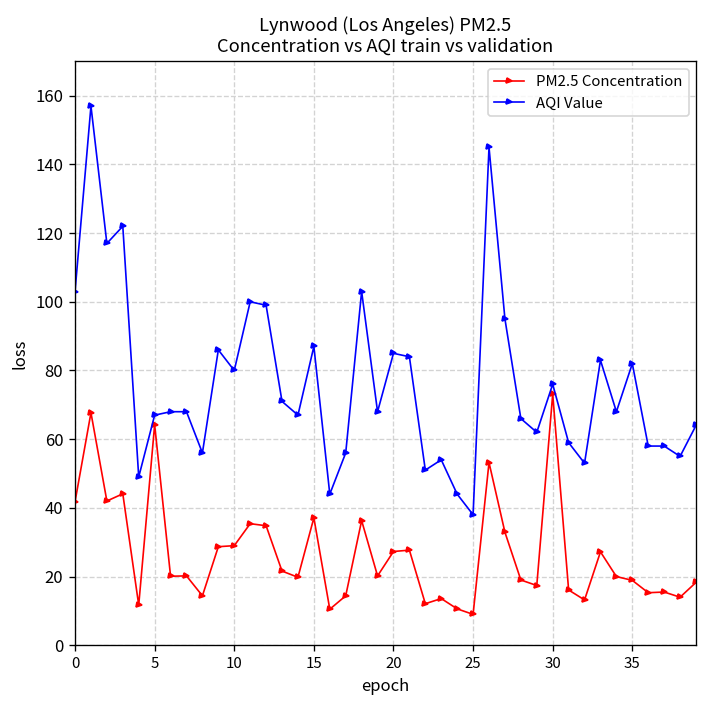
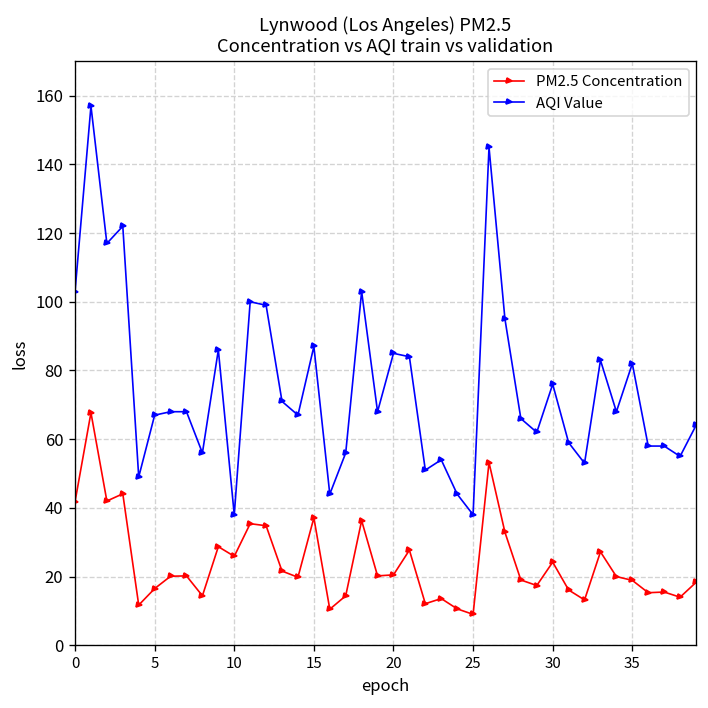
  {
    "PM2.5 Concentration": {
      "0": 42,
-     "5": 64,
-     "10": 29,
+     "5": 17,
+     "10": 26,
      "15": 37,
-     "20": 27,
+     "20": 21,
      "25": 9,
-     "30": 73,
+     "30": 24,
      "35": 19
    },
    "AQI Value": {
      "0": 103,
      "5": 67,
-     "10": 80,
+     "10": 38,
      "15": 87,
      "20": 85,
      "25": 38,
      "30": 76,
      "35": 82
    }
  }
